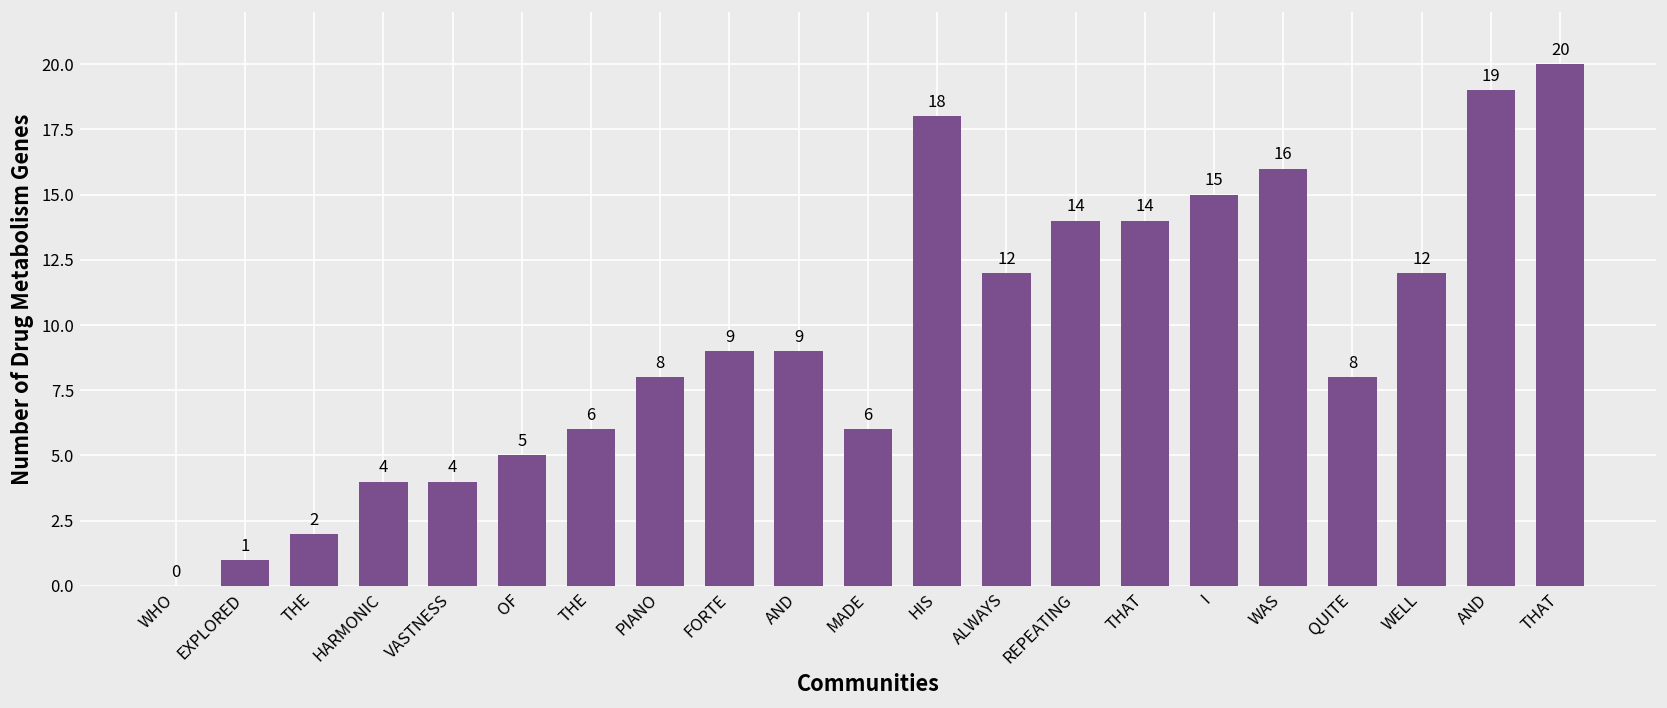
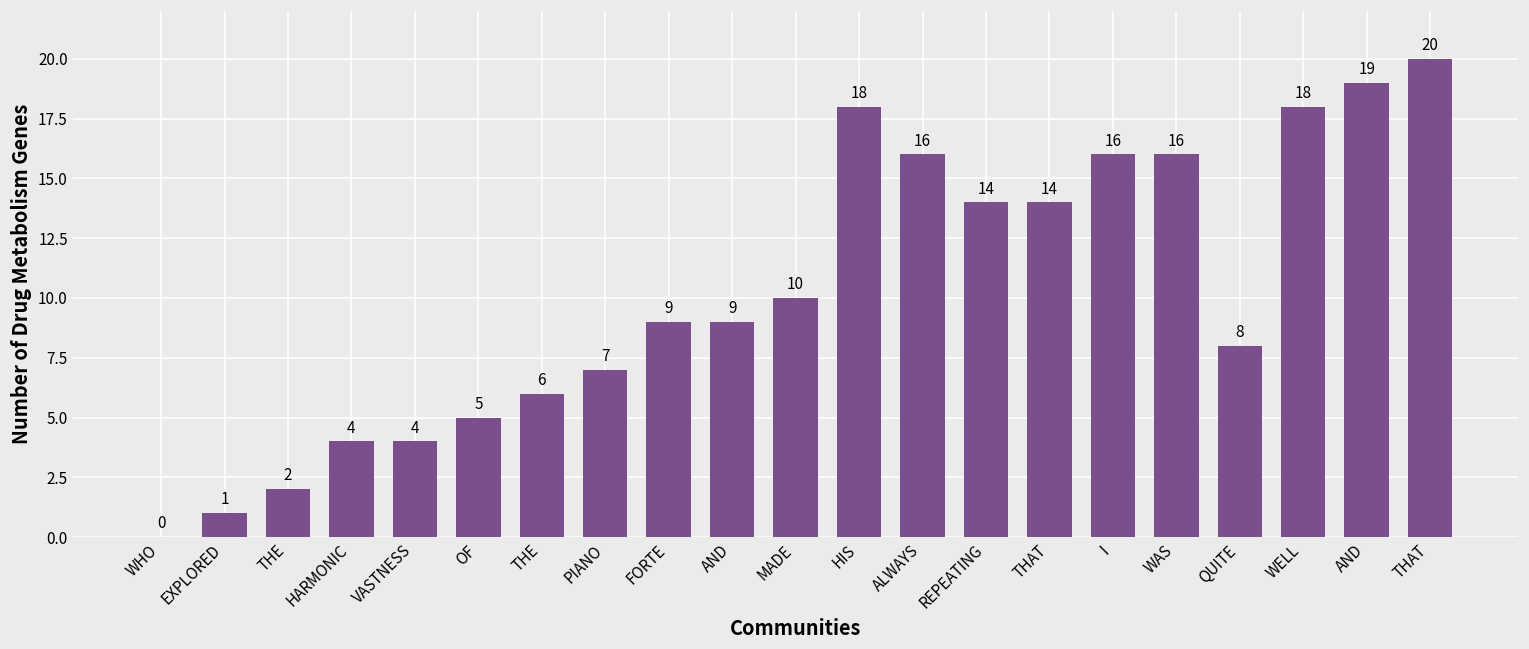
  {
    "WHO": 0,
    "EXPLORED": 1,
    "HARMONIC": 4,
    "VASTNESS": 4,
    "OF": 5,
-   "PIANO": 8,
+   "PIANO": 7,
    "FORTE": 9,
-   "MADE": 6,
+   "MADE": 10,
    "HIS": 18,
-   "ALWAYS": 12,
+   "ALWAYS": 16,
    "REPEATING": 14,
-   "I": 15,
+   "I": 16,
    "WAS": 16,
    "QUITE": 8,
-   "WELL": 12
+   "WELL": 18
  }
